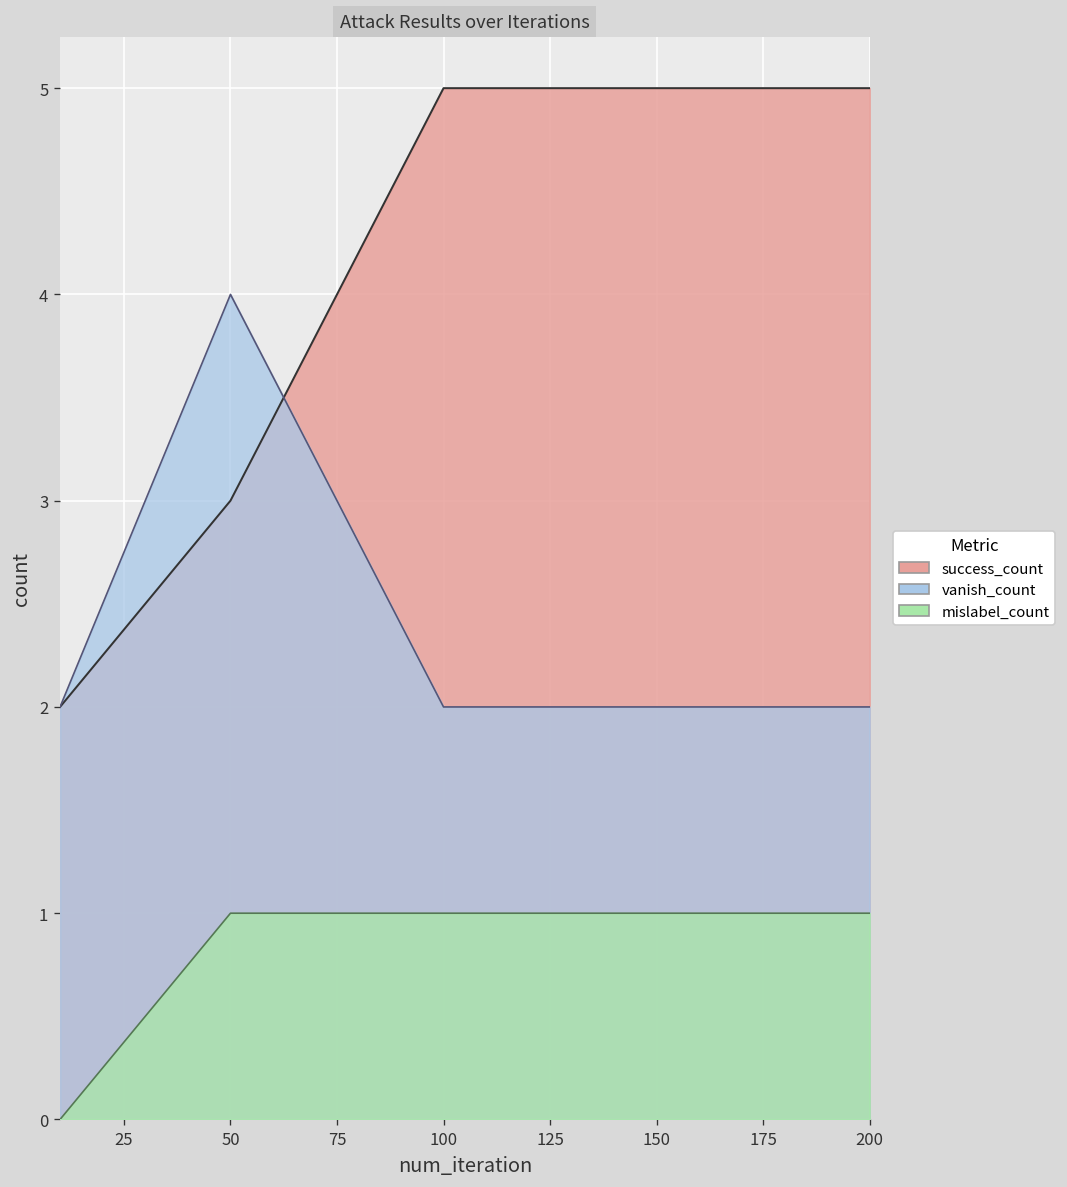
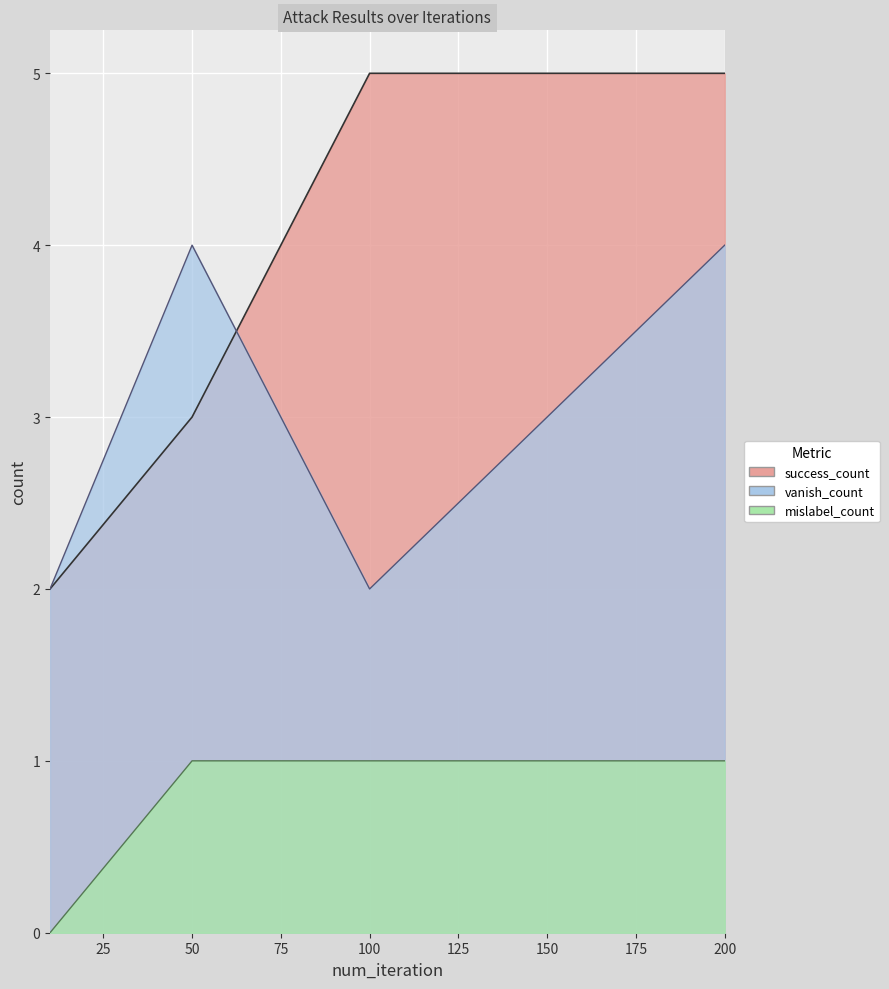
  {
    "success_count": {
      "50": 3,
      "100": 5,
      "200": 5
    },
    "vanish_count": {
      "50": 4,
      "100": 2,
-     "200": 2
+     "200": 4
    },
    "mislabel_count": {
      "50": 1,
      "100": 1,
      "200": 1
    }
  }
